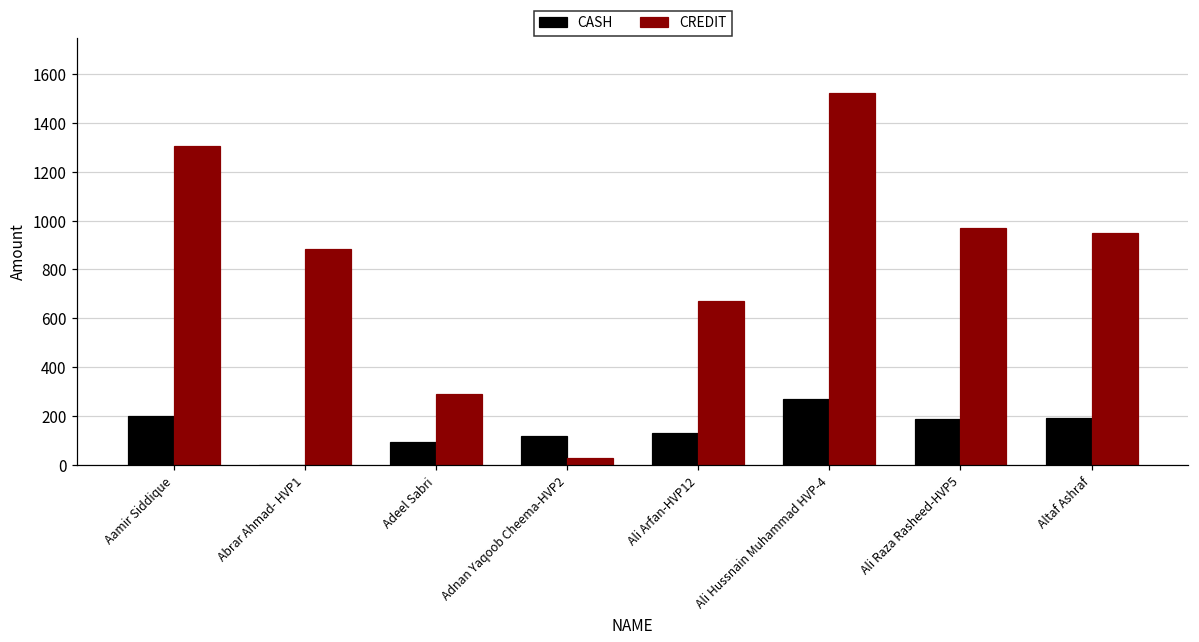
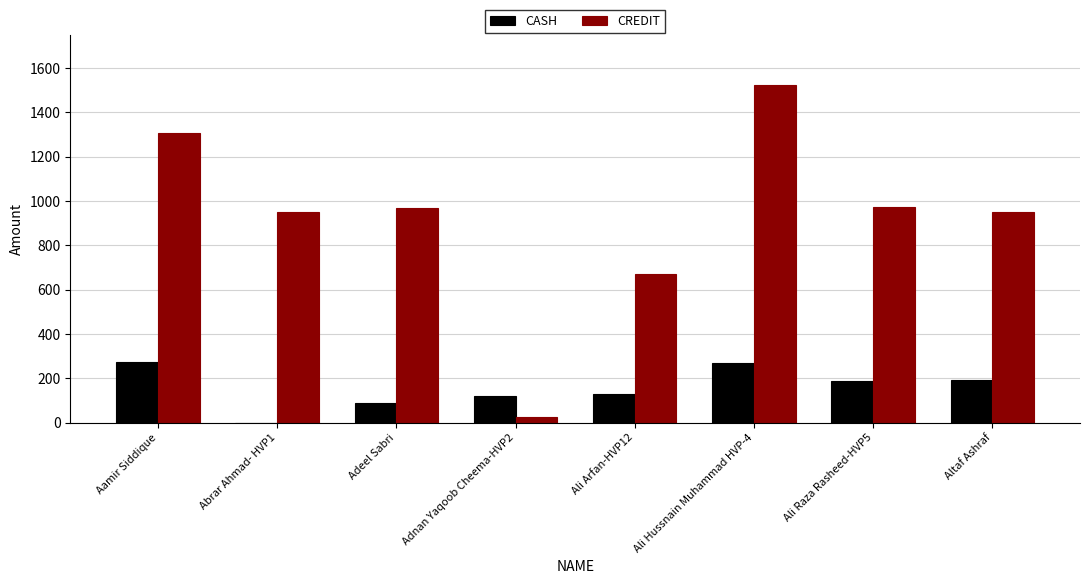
  {
    "CASH": {
-     "Aamir Siddique": 200,
+     "Aamir Siddique": 270,
      "Abrar Ahmad- HVP1": 0,
      "Adeel Sabri": 90,
      "Adnan Yaqoob Cheema-HVP2": 120,
      "Ali Arfan-HVP12": 130,
      "Ali Hussnain Muhammad HVP-4": 270,
      "Ali Raza Rasheed-HVP5": 190,
      "Altaf Ashraf": 190
    },
    "CREDIT": {
      "Aamir Siddique": 1310,
-     "Abrar Ahmad- HVP1": 880,
-     "Adeel Sabri": 290,
+     "Abrar Ahmad- HVP1": 950,
+     "Adeel Sabri": 970,
      "Adnan Yaqoob Cheema-HVP2": 30,
      "Ali Arfan-HVP12": 670,
      "Ali Hussnain Muhammad HVP-4": 1520,
      "Ali Raza Rasheed-HVP5": 970,
      "Altaf Ashraf": 950
    }
  }
